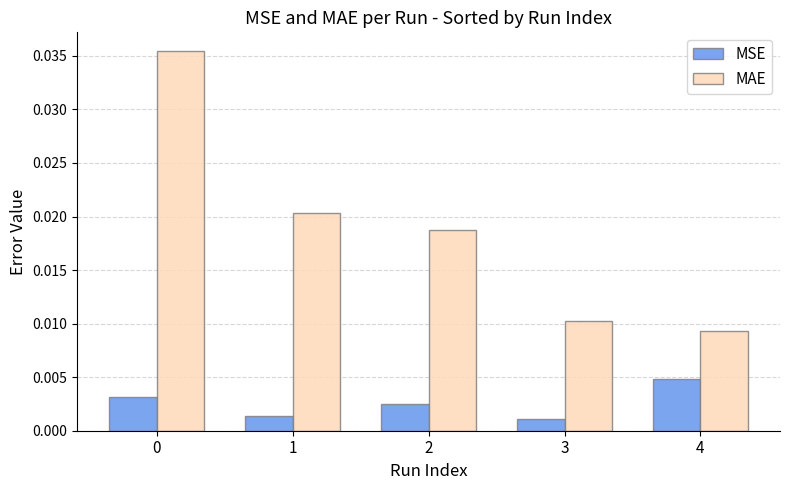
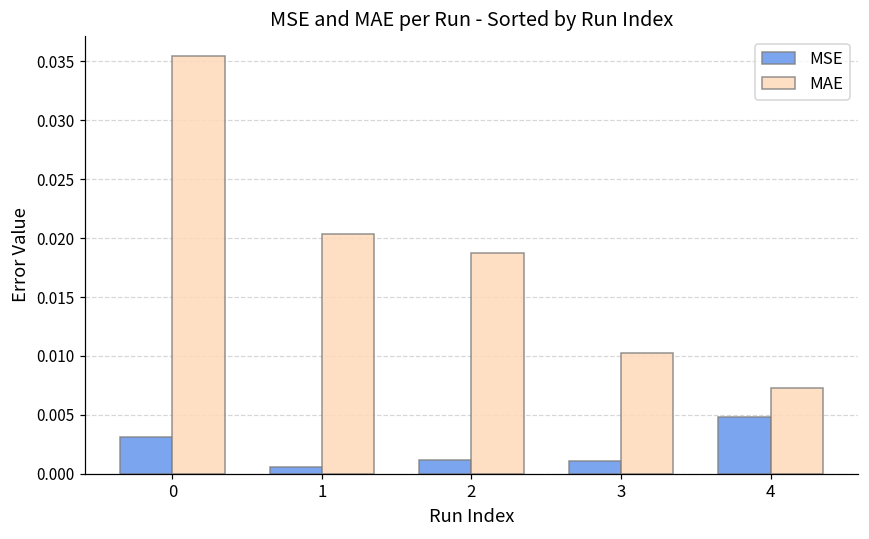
  {
    "MSE": {
      "0": 0.0031,
-     "1": 0.0014,
-     "2": 0.0025,
+     "1": 0.0006,
+     "2": 0.0012,
      "3": 0.0011,
      "4": 0.0048
    },
    "MAE": {
      "0": 0.0354,
      "1": 0.0203,
      "2": 0.0187,
      "3": 0.0102,
-     "4": 0.0093
+     "4": 0.0073
    }
  }
